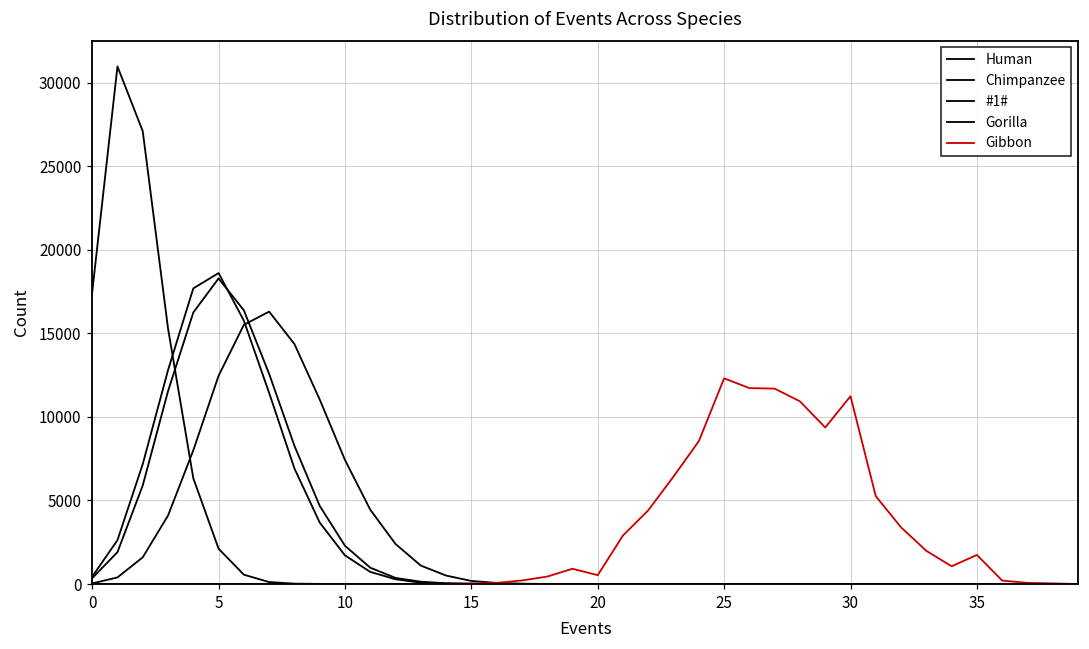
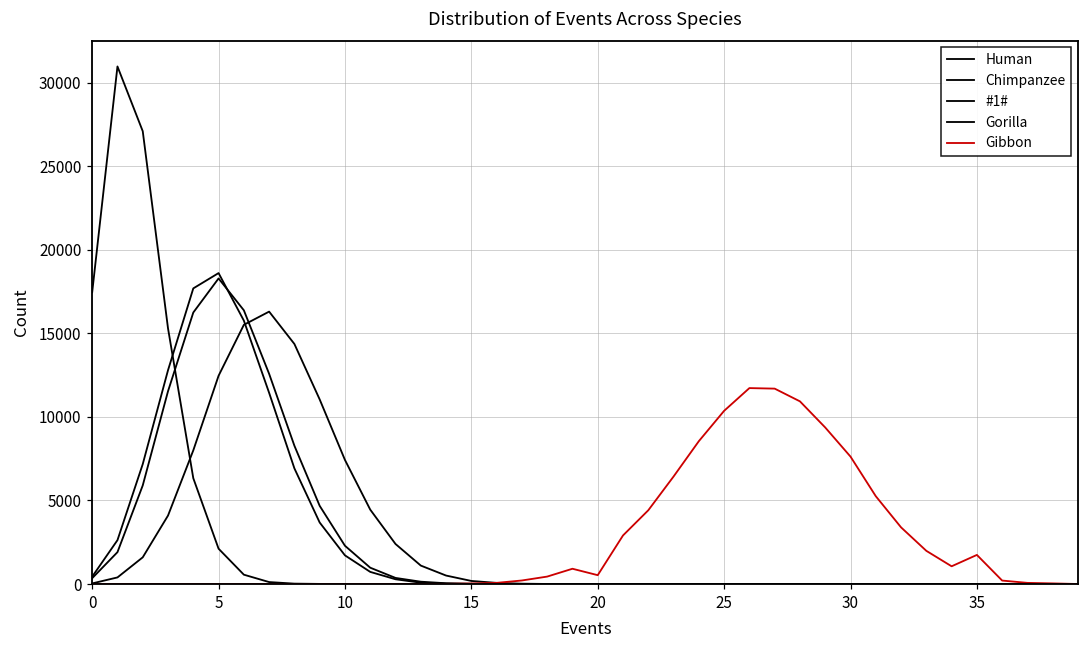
  {
    "Gibbon": {
      "5": 0,
      "20": 500,
-     "25": 12300,
-     "30": 11200,
+     "25": 10400,
+     "30": 7600,
      "35": 1700
    }
  }
